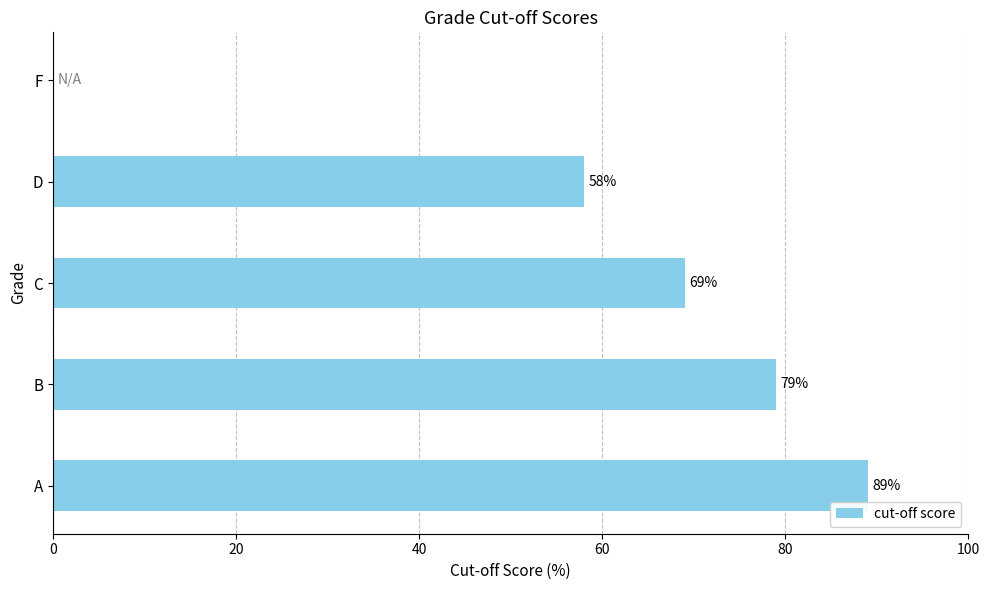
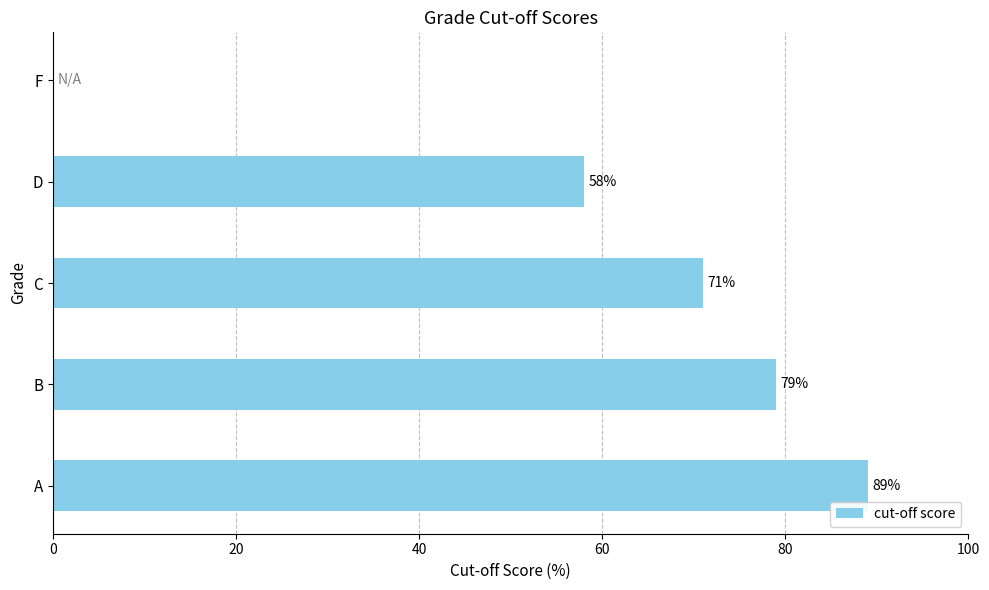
  {
    "D": "58%",
-   "C": "69%",
+   "C": "71%",
    "B": "79%",
    "A": "89%"
  }
